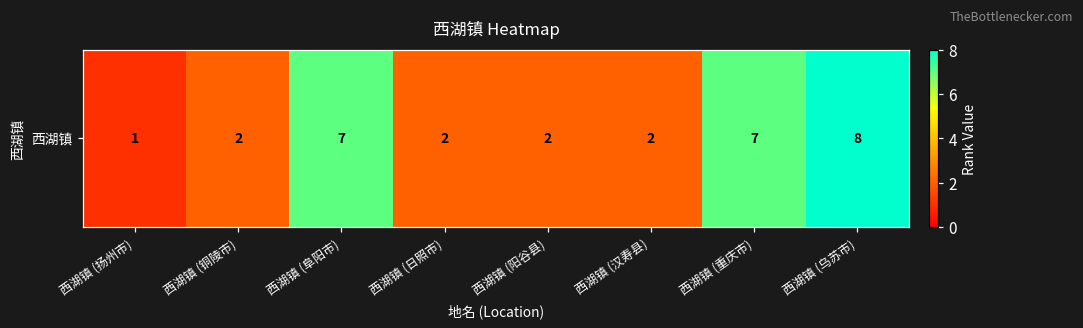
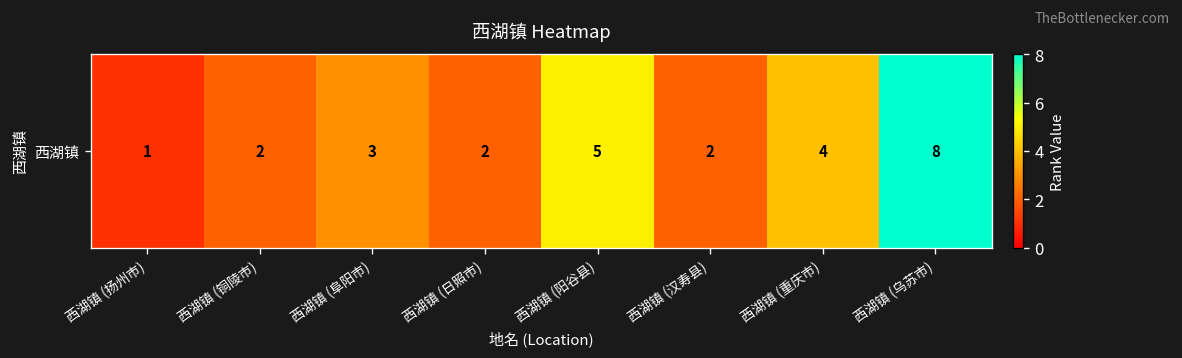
  {
    "西湖镇": {
      "西湖镇 (扬州市)": 1,
      "西湖镇 (铜陵市)": 2,
-     "西湖镇 (阜阳市)": 7,
+     "西湖镇 (阜阳市)": 3,
      "西湖镇 (日照市)": 2,
-     "西湖镇 (阳谷县)": 2,
+     "西湖镇 (阳谷县)": 5,
      "西湖镇 (汉寿县)": 2,
-     "西湖镇 (重庆市)": 7,
+     "西湖镇 (重庆市)": 4,
      "西湖镇 (乌苏市)": 8
    }
  }
